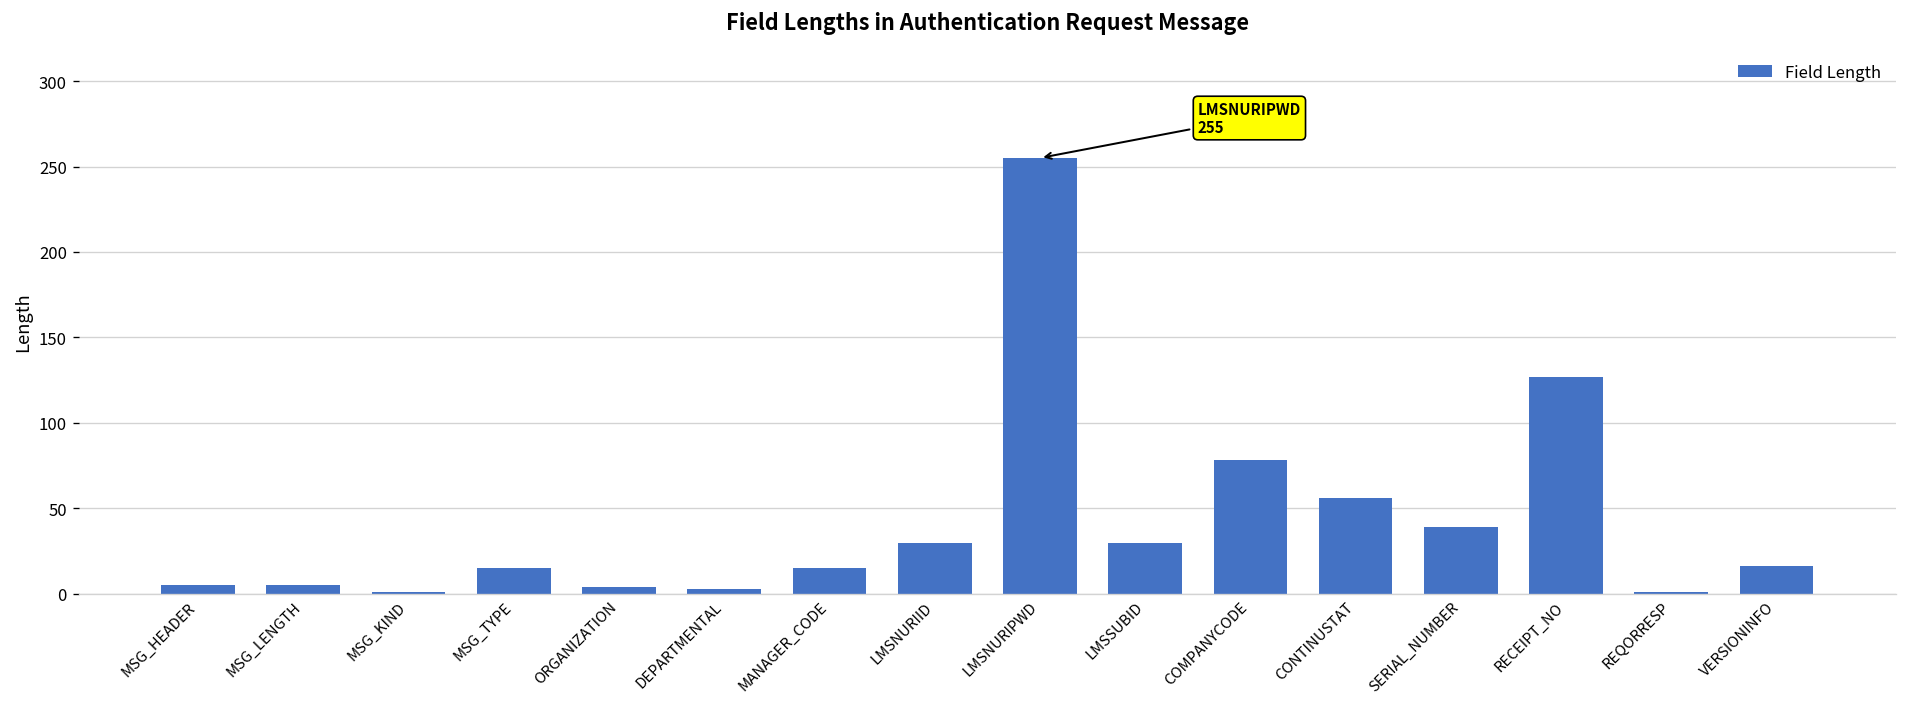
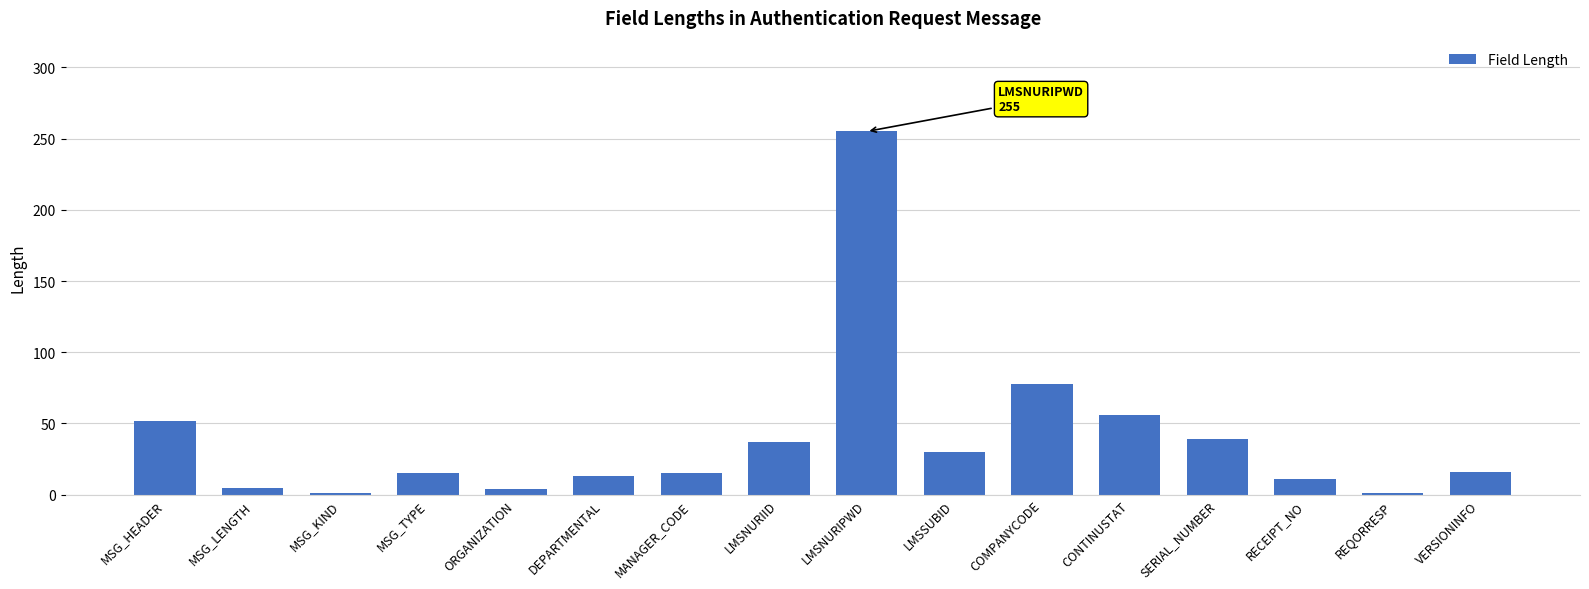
  {
-   "MSG_HEADER": 5,
+   "MSG_HEADER": 52,
    "MSG_LENGTH": 5,
    "MSG_TYPE": 15,
    "ORGANIZATION": 4,
-   "DEPARTMENTAL": 3,
+   "DEPARTMENTAL": 13,
    "MANAGER_CODE": 15,
-   "LMSNURIID": 30,
+   "LMSNURIID": 37,
    "LMSSUBID": 30,
    "COMPANYCODE": 78,
    "CONTINUSTAT": 56,
    "SERIAL_NUMBER": 39,
-   "RECEIPT_NO": 127,
+   "RECEIPT_NO": 11,
    "VERSIONINFO": 16
  }
